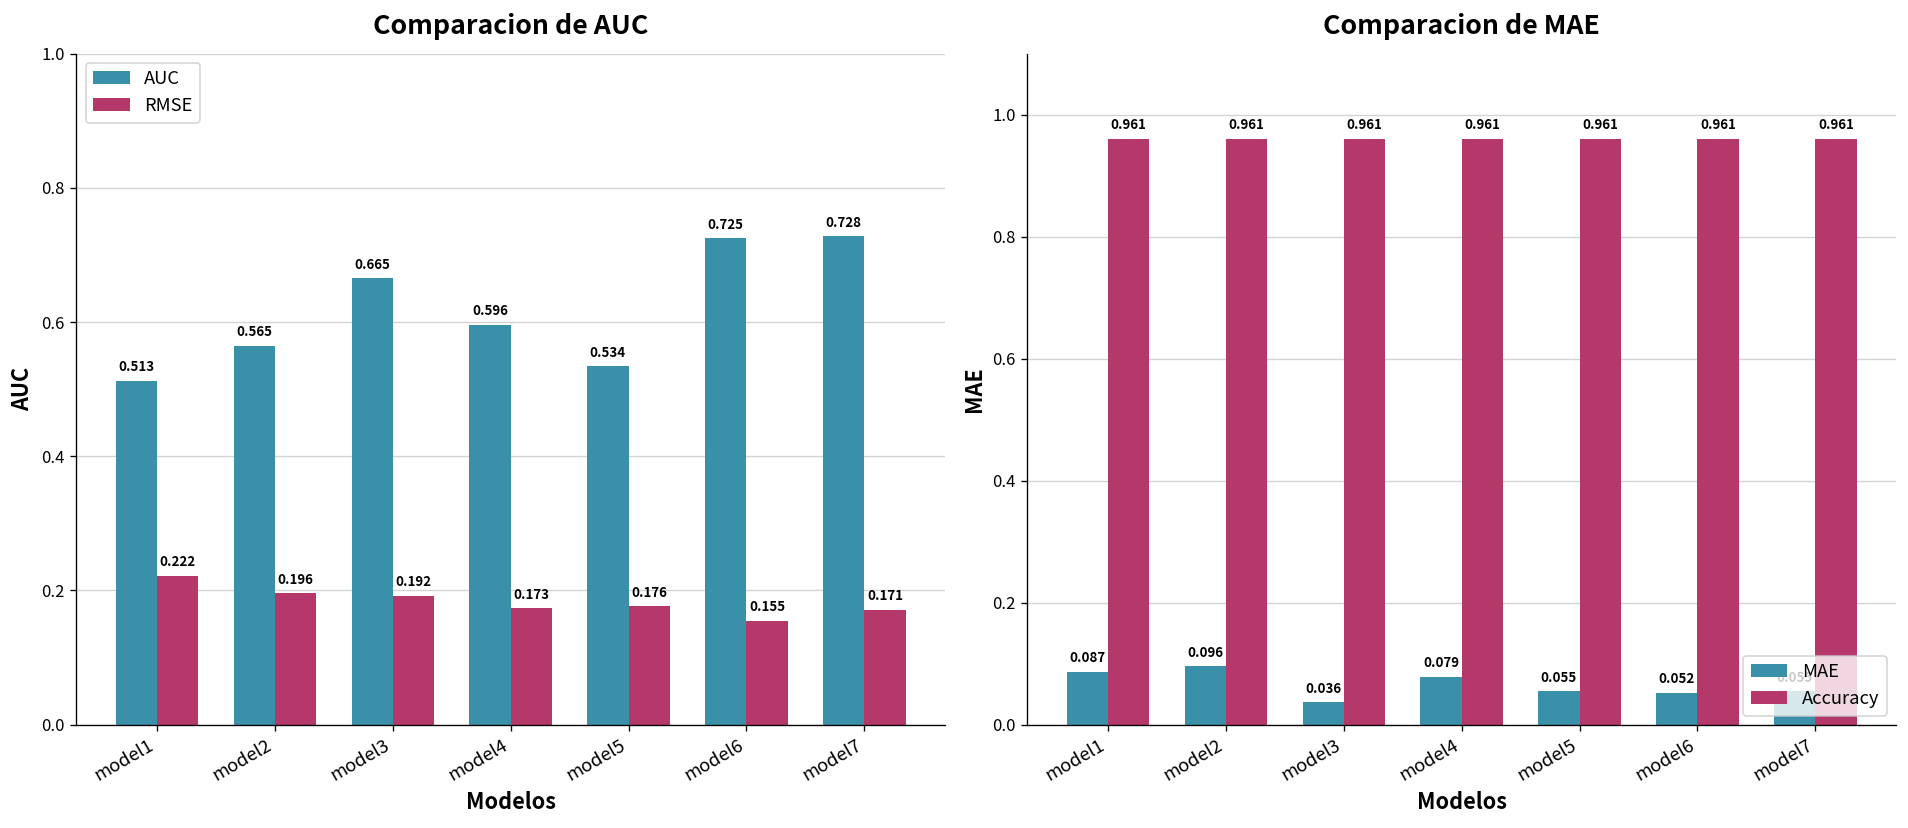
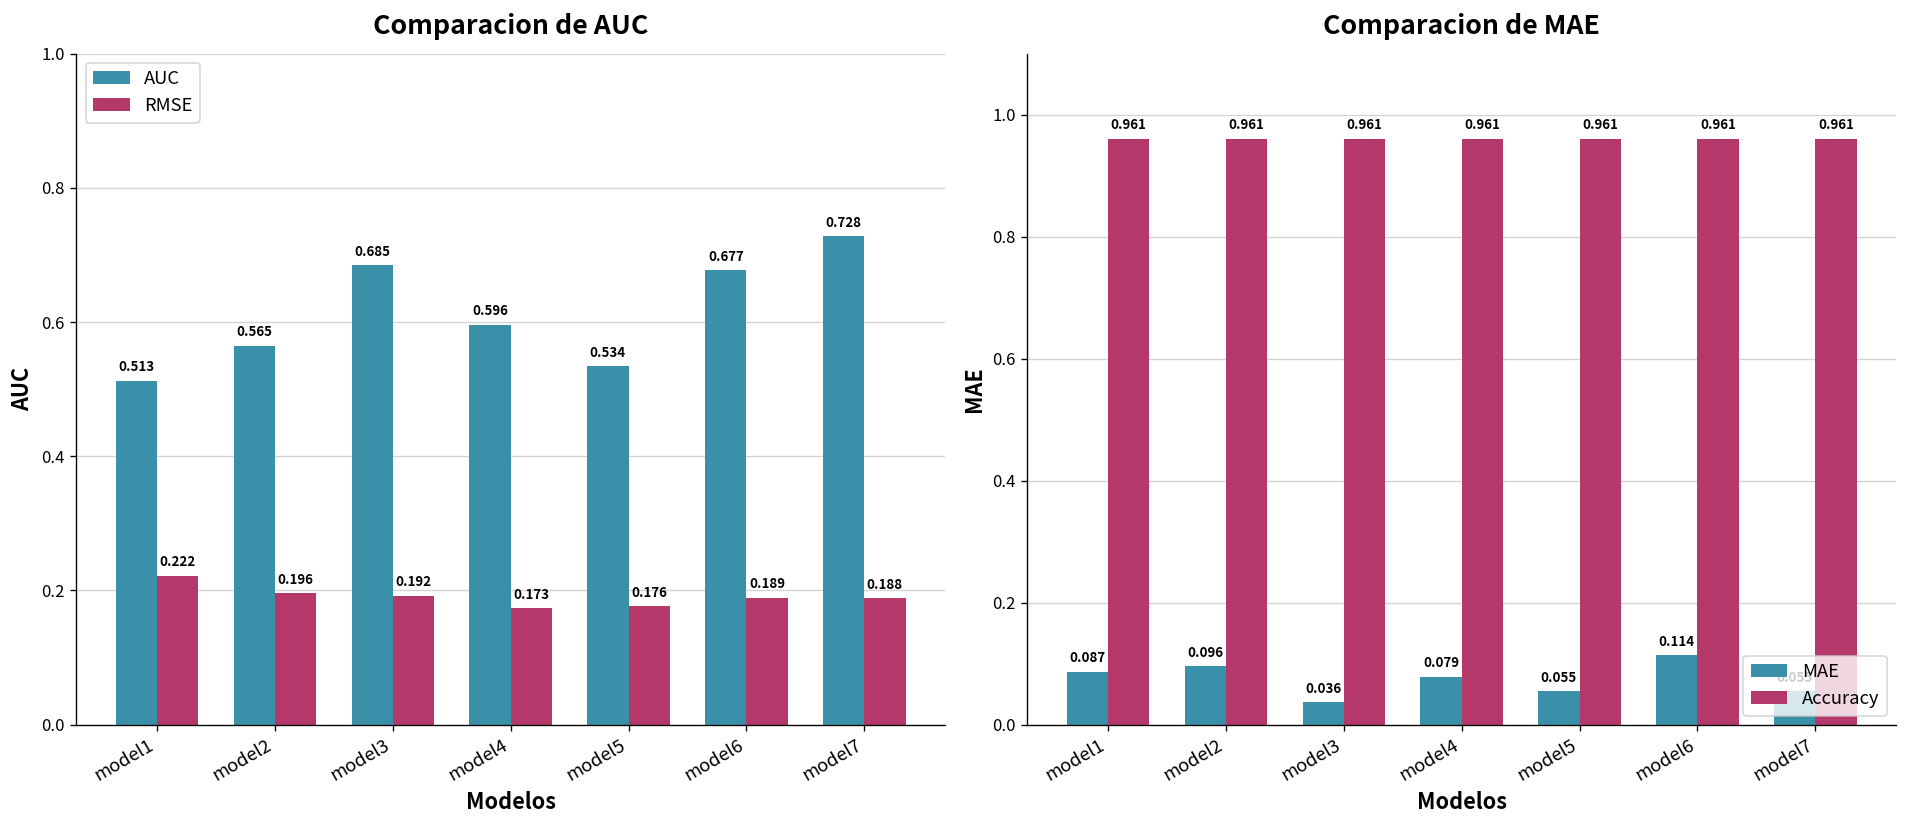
  {
    "Comparacion de AUC": {
      "AUC": {
        "model1": 0.513,
        "model2": 0.565,
-       "model3": 0.665,
+       "model3": 0.685,
        "model4": 0.596,
        "model5": 0.534,
-       "model6": 0.725,
+       "model6": 0.677,
        "model7": 0.728
      },
      "RMSE": {
        "model1": 0.222,
        "model2": 0.196,
        "model3": 0.192,
        "model4": 0.173,
        "model5": 0.176,
-       "model6": 0.155,
-       "model7": 0.171
+       "model6": 0.189,
+       "model7": 0.188
      }
    },
    "Comparacion de MAE": {
      "MAE": {
        "model1": 0.087,
        "model2": 0.096,
        "model3": 0.036,
        "model4": 0.079,
        "model5": 0.055,
-       "model6": 0.052
+       "model6": 0.114
      },
      "Accuracy": {
        "model1": 0.961,
        "model2": 0.961,
        "model3": 0.961,
        "model4": 0.961,
        "model5": 0.961,
        "model6": 0.961,
        "model7": 0.961
      }
    }
  }
